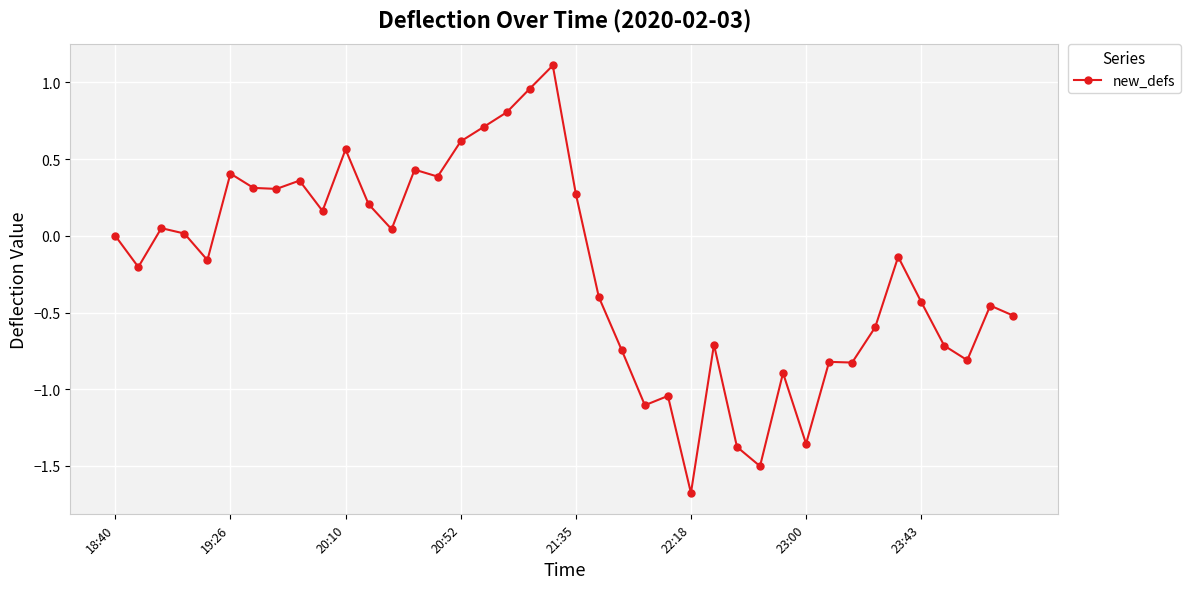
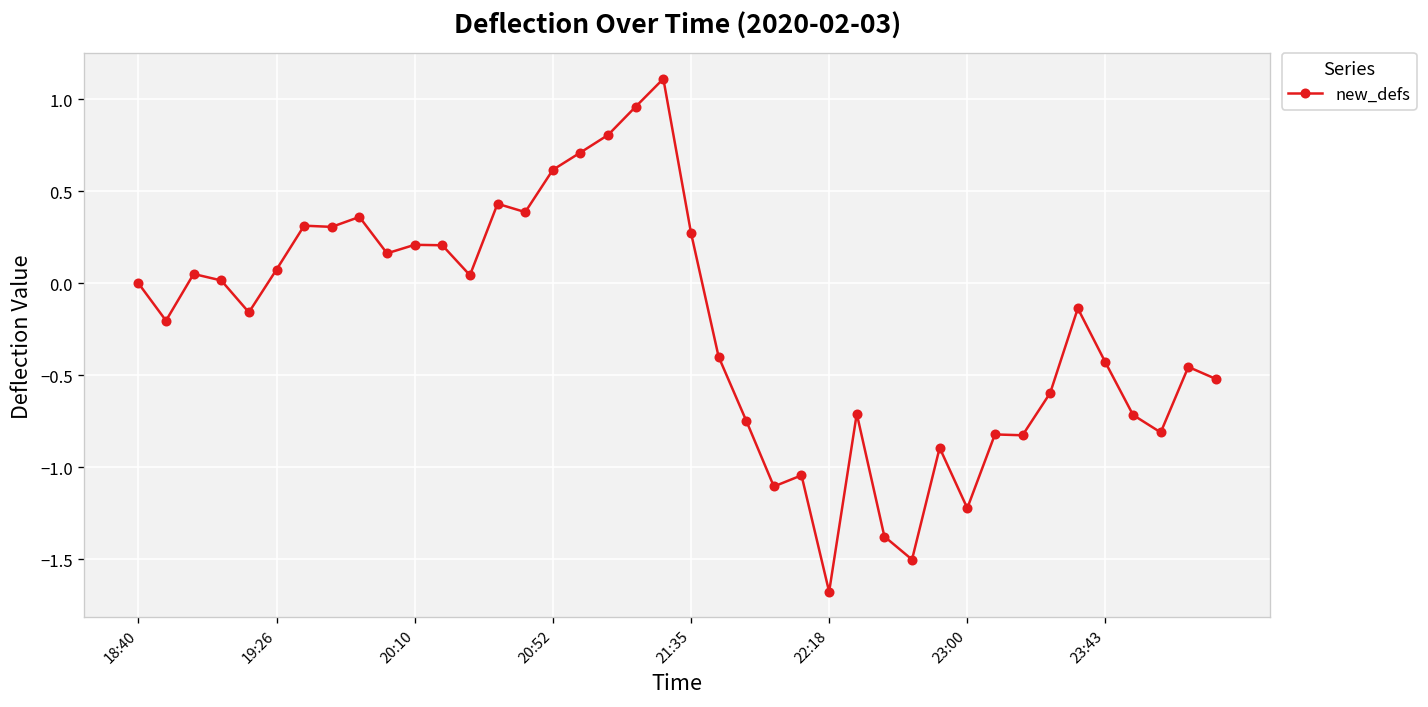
  {
    "18:40": 0.00,
-   "19:26": 0.41,
-   "20:10": 0.56,
+   "19:26": 0.07,
+   "20:10": 0.21,
    "20:52": 0.62,
    "21:35": 0.27,
    "22:18": -1.68,
-   "23:00": -1.35,
+   "23:00": -1.22,
    "23:43": -0.43
  }
